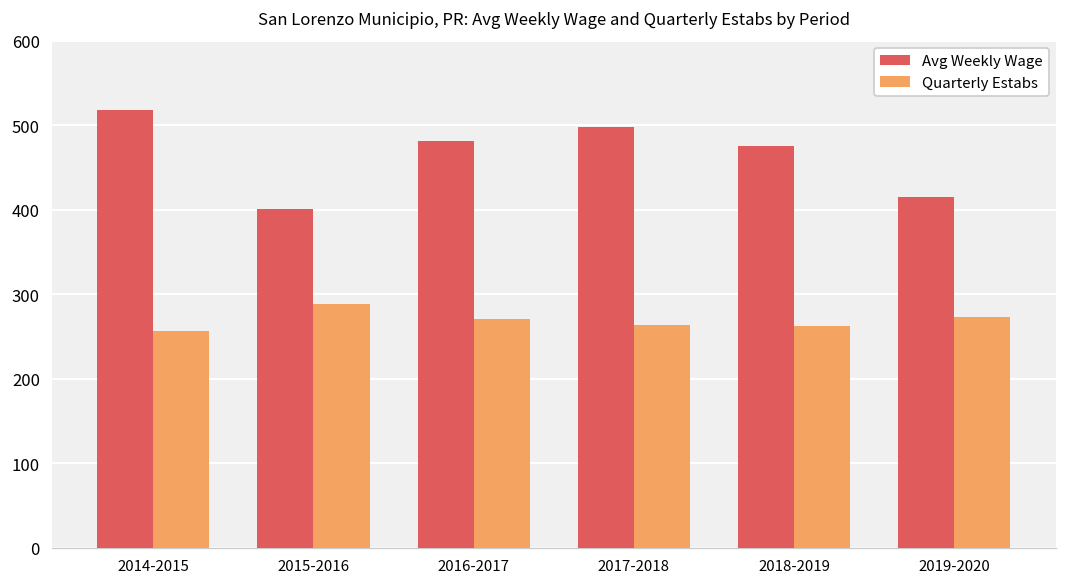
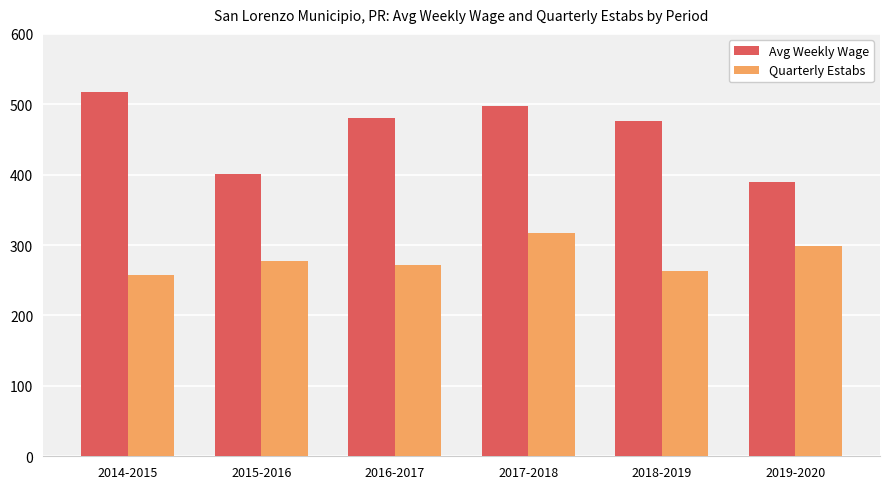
  {
    "Avg Weekly Wage": {
      "2014-2015": 520,
      "2015-2016": 400,
      "2016-2017": 480,
      "2017-2018": 500,
      "2018-2019": 480,
-     "2019-2020": 420
+     "2019-2020": 390
    },
    "Quarterly Estabs": {
      "2014-2015": 260,
-     "2015-2016": 290,
+     "2015-2016": 280,
      "2016-2017": 270,
-     "2017-2018": 260,
+     "2017-2018": 320,
      "2018-2019": 260,
-     "2019-2020": 270
+     "2019-2020": 300
    }
  }
